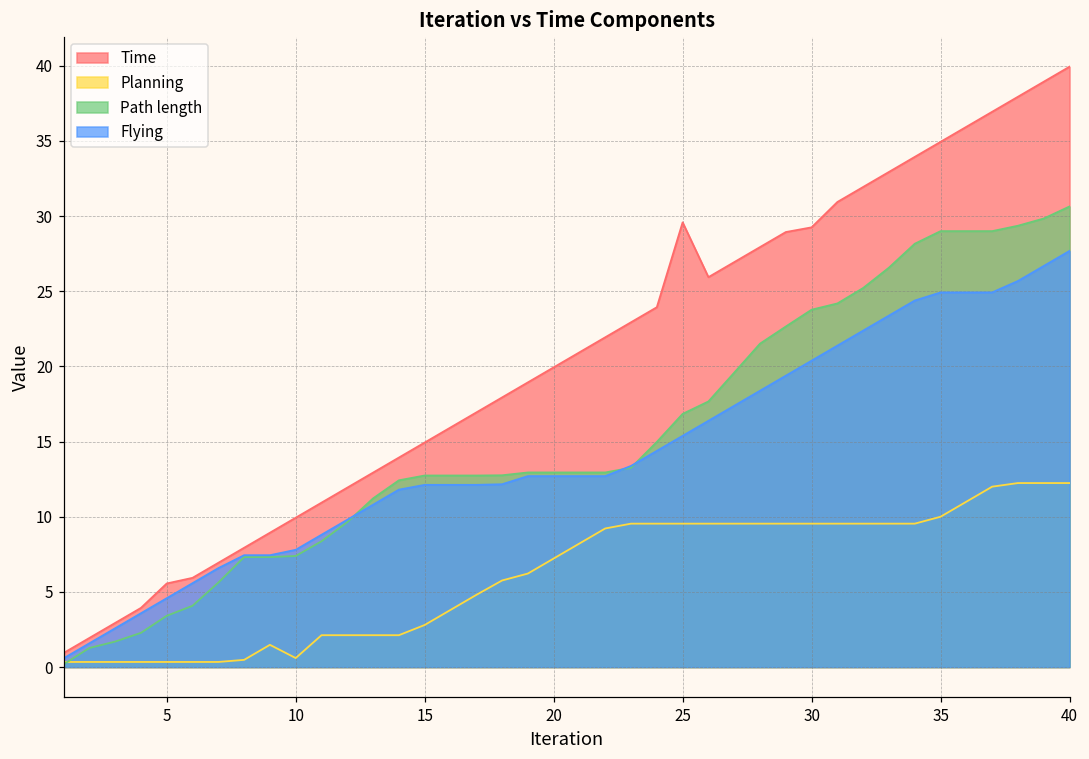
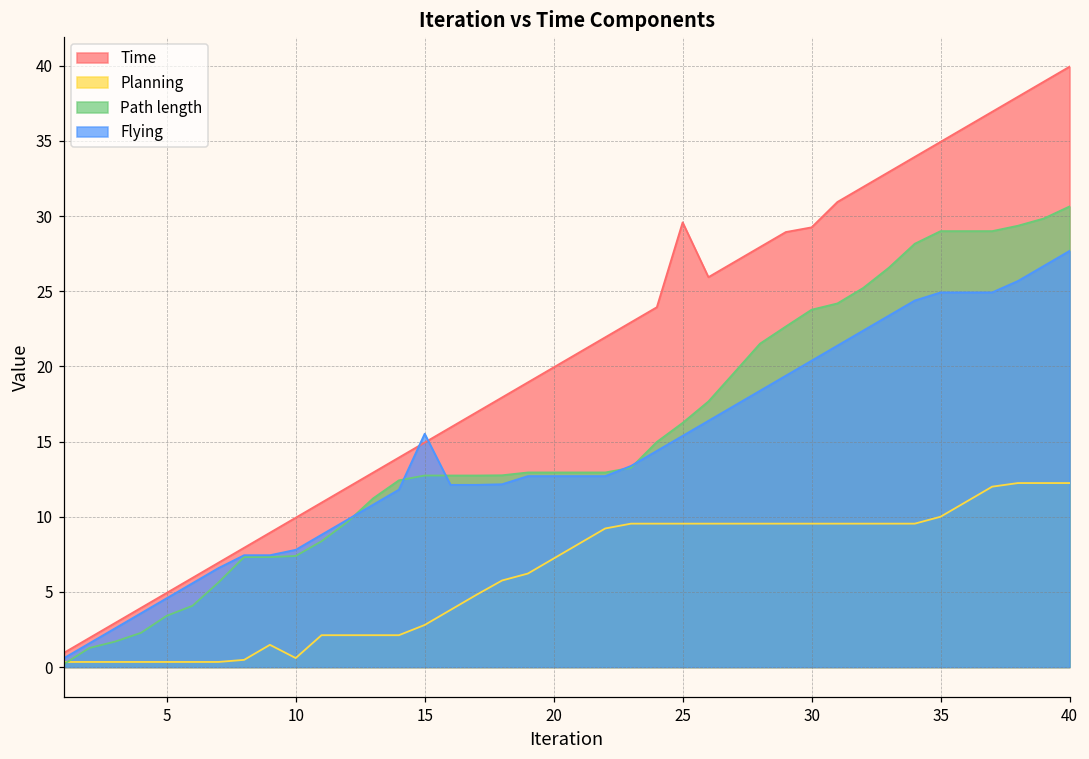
  {
    "Time": {
-     "5": 5.6,
+     "5": 4.9,
      "10": 9.9,
      "15": 14.9,
      "20": 19.9,
      "25": 29.6,
      "30": 29.2,
      "35": 34.9,
      "40": 39.9
    },
    "Planning": {
      "5": 0.3,
      "10": 0.6,
      "15": 2.8,
      "20": 7.2,
      "25": 9.5,
      "30": 9.5,
      "35": 10.0,
      "40": 12.2
    },
    "Path length": {
      "5": 3.4,
      "10": 7.4,
      "15": 12.7,
      "20": 12.9,
-     "25": 16.8,
+     "25": 16.2,
      "30": 23.8,
      "35": 29.0,
      "40": 30.6
    },
    "Flying": {
      "5": 4.6,
      "10": 7.8,
-     "15": 12.1,
+     "15": 15.5,
      "20": 12.7,
      "25": 15.4,
      "30": 20.4,
      "35": 24.9,
      "40": 27.7
    }
  }
